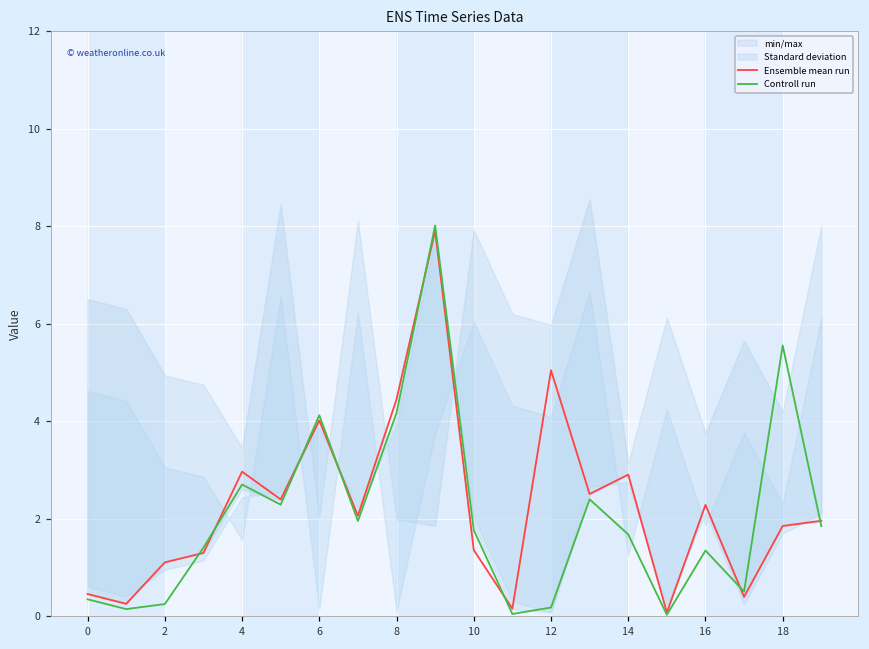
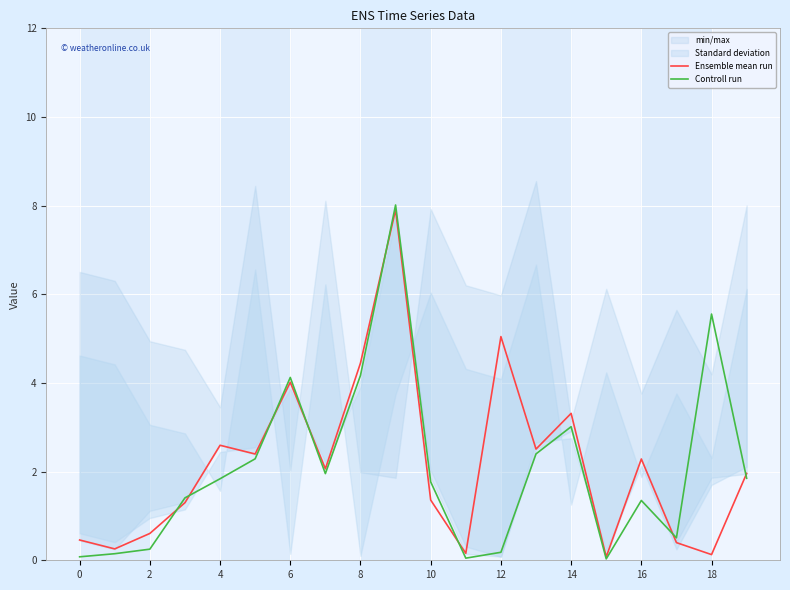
  {
    "Ensemble mean run": {
      "0": 0.5,
-     "2": 1.1,
-     "4": 3.0,
+     "2": 0.6,
+     "4": 2.6,
      "8": 4.4,
      "10": 1.4,
      "12": 5.0,
-     "14": 2.9,
+     "14": 3.3,
      "16": 2.3,
-     "18": 1.9
+     "18": 0.1
    },
    "Controll run": {
-     "0": 0.3,
+     "0": 0.1,
      "2": 0.3,
-     "4": 2.7,
+     "4": 1.8,
      "6": 4.1,
      "8": 4.2,
      "10": 1.8,
      "12": 0.2,
-     "14": 1.7,
+     "14": 3.0,
      "16": 1.3,
      "18": 5.6
    }
  }
